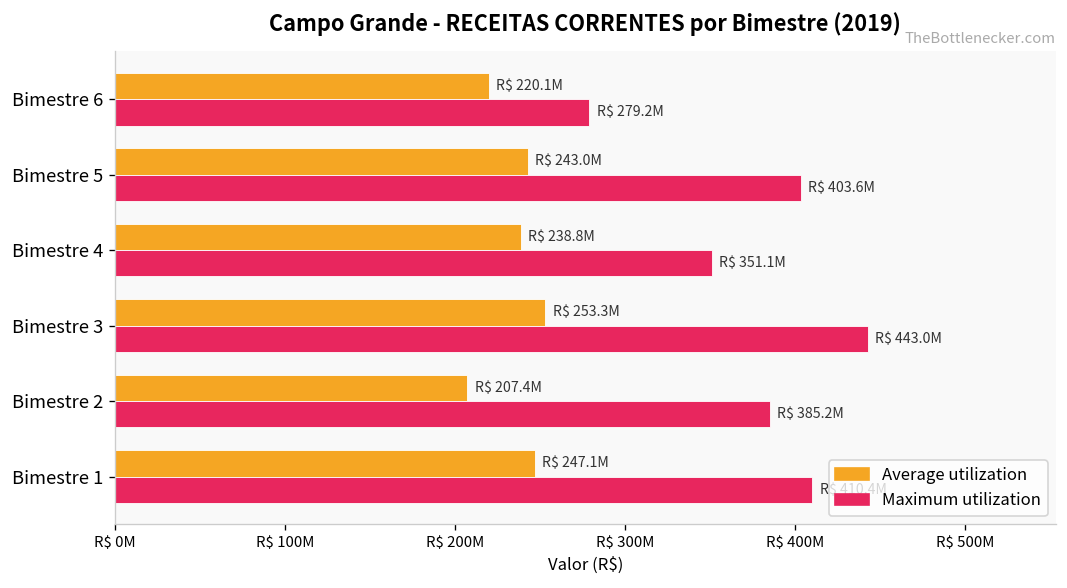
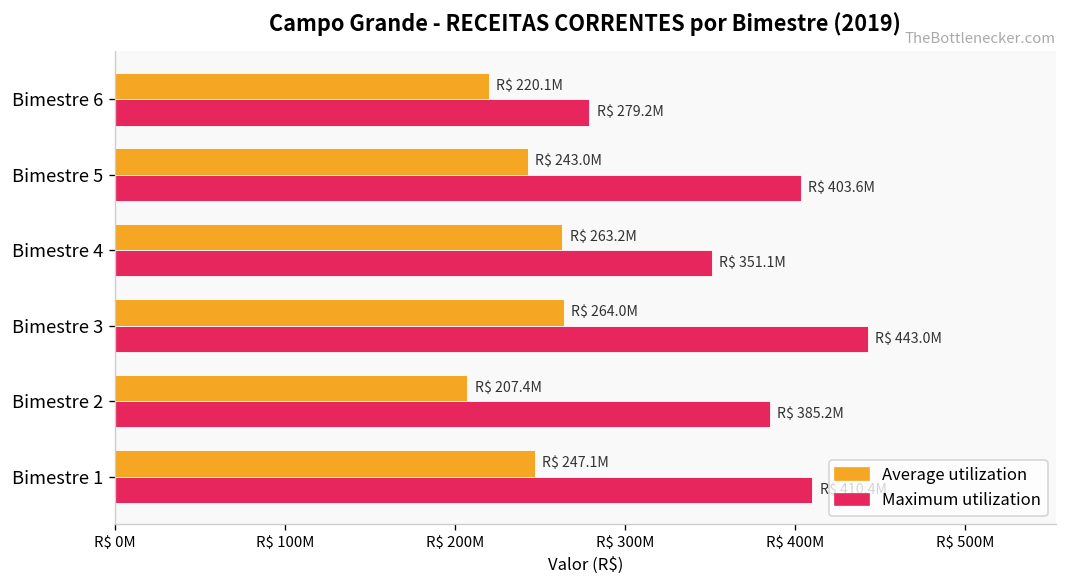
  {
    "Average utilization": {
      "Bimestre 6": "220.1M",
      "Bimestre 5": "243.0M",
-     "Bimestre 4": "238.8M",
-     "Bimestre 3": "253.3M",
+     "Bimestre 4": "263.2M",
+     "Bimestre 3": "264.0M",
      "Bimestre 2": "207.4M",
      "Bimestre 1": "247.1M"
    },
    "Maximum utilization": {
      "Bimestre 6": "279.2M",
      "Bimestre 5": "403.6M",
      "Bimestre 4": "351.1M",
      "Bimestre 3": "443.0M",
      "Bimestre 2": "385.2M"
    }
  }
